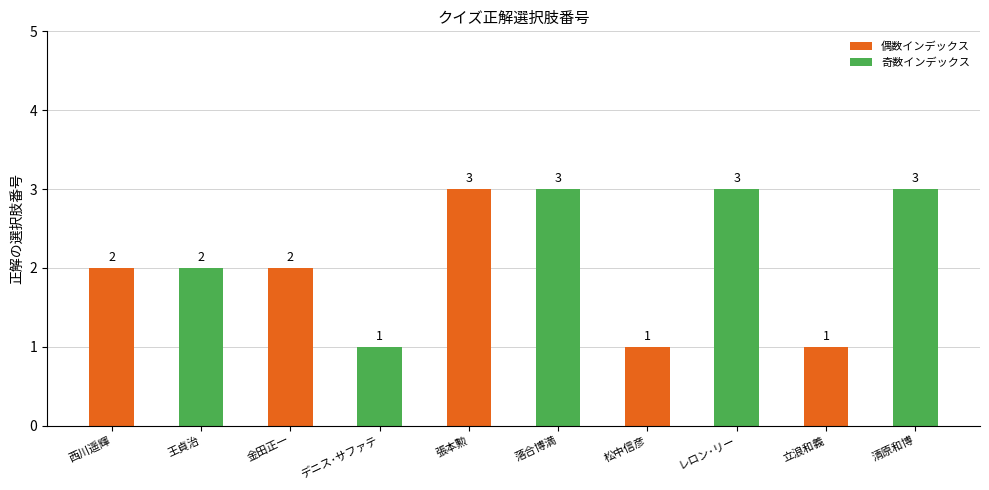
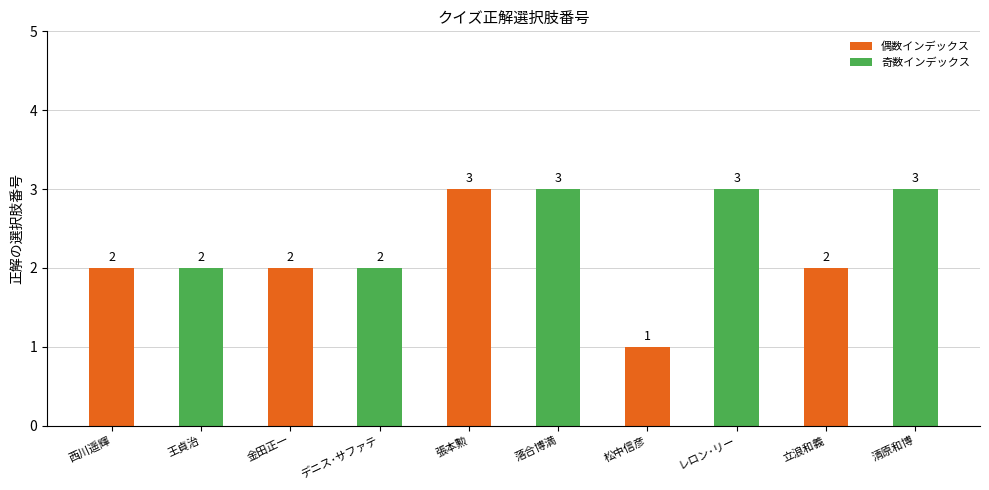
  {
    "西川遥輝": 2,
    "王貞治": 2,
    "金田正一": 2,
-   "デニス･サファテ": 1,
+   "デニス･サファテ": 2,
    "張本勲": 3,
    "落合博満": 3,
    "松中信彦": 1,
    "レロン･リー": 3,
-   "立浪和義": 1,
+   "立浪和義": 2,
    "清原和博": 3
  }
